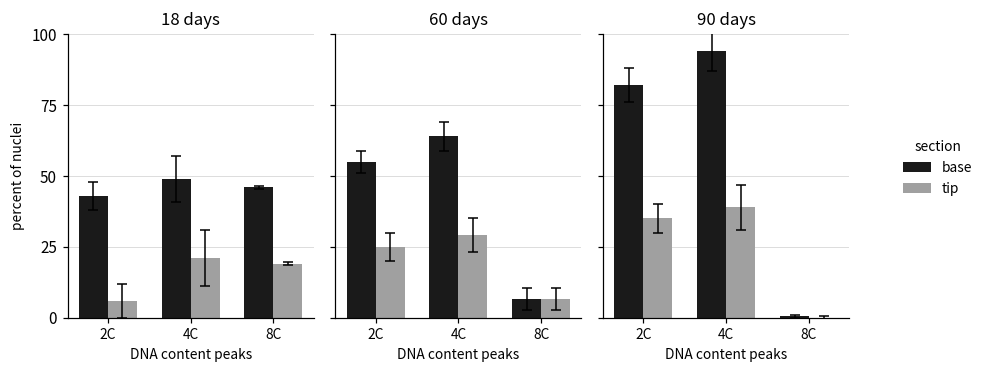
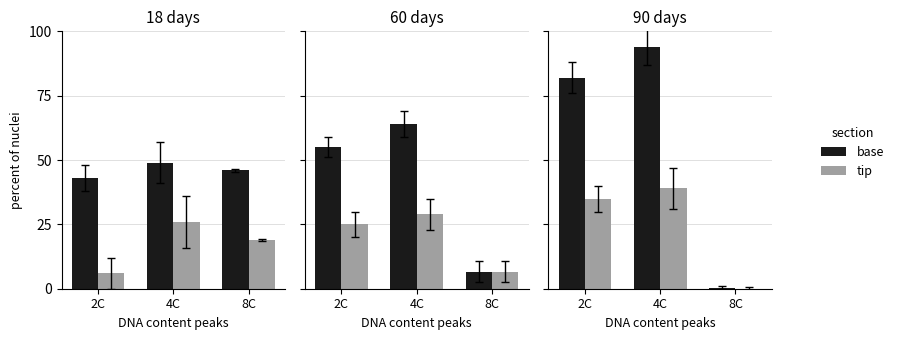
  {
    "18 days": {
      "base": {
        "2C": 43,
        "4C": 49,
        "8C": 46
      },
      "tip": {
        "2C": 6,
-       "4C": 21,
+       "4C": 26,
        "8C": 19
      }
    }
  }
